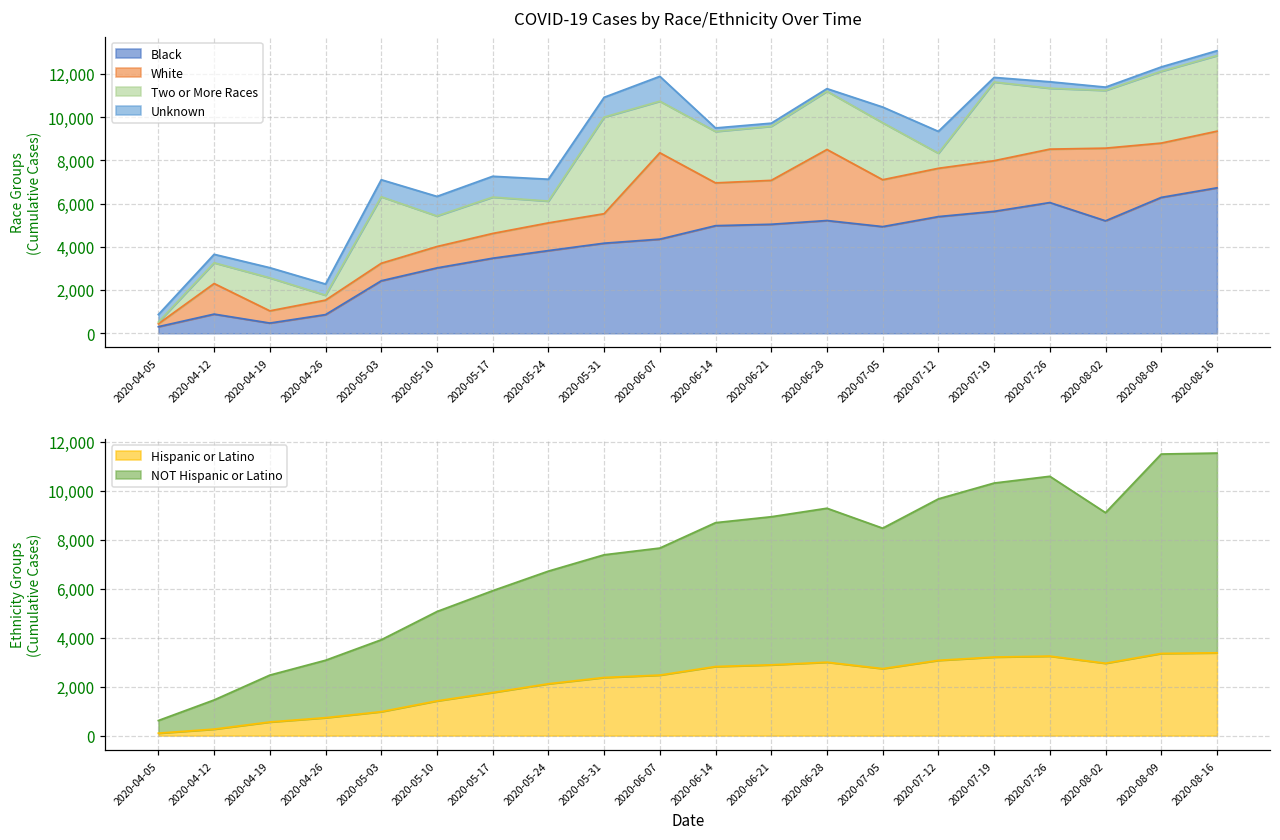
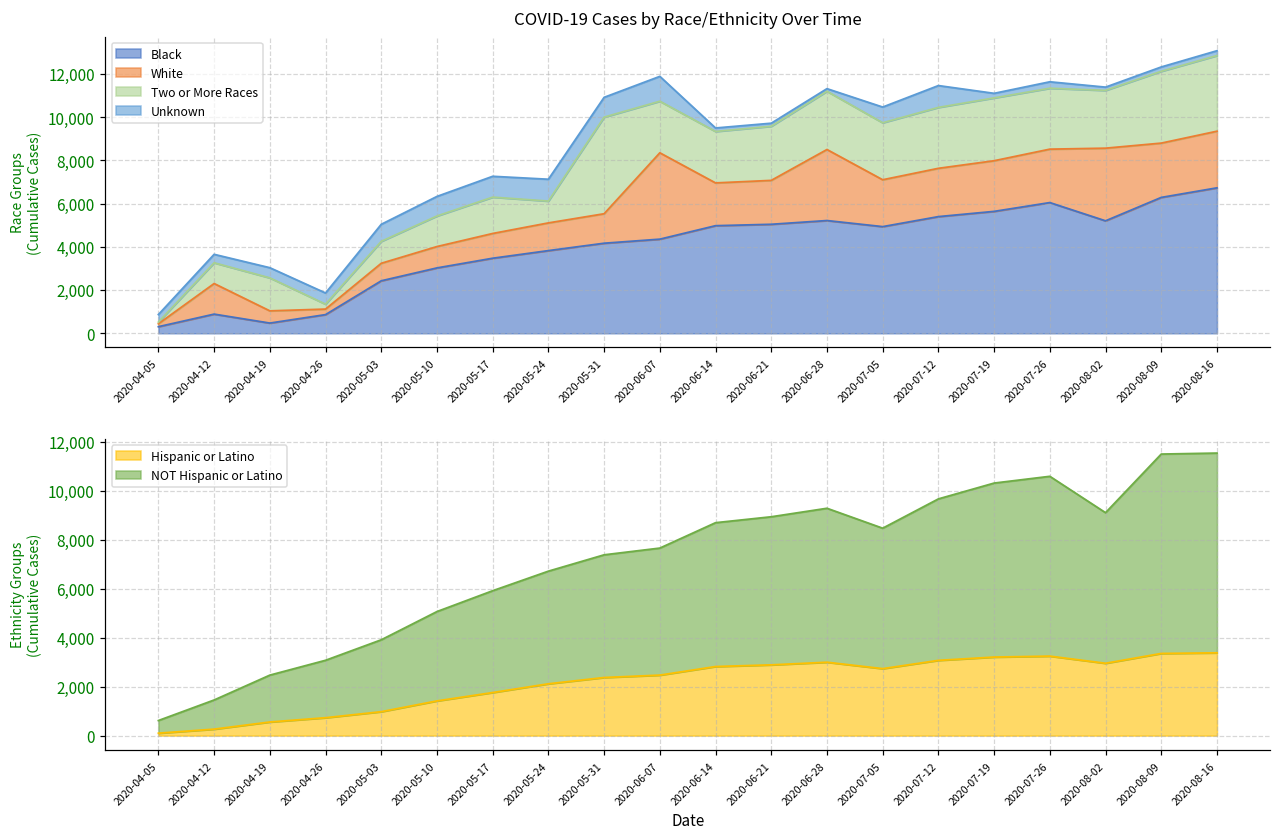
  {
    "COVID-19 Cases by Race/Ethnicity Over Time": {
      "White": {
        "2020-04-12": "1,400",
        "2020-04-19": "600",
-       "2020-04-26": "700",
+       "2020-04-26": "300",
        "2020-05-03": "800",
        "2020-05-10": "1,000",
        "2020-05-17": "1,100",
        "2020-05-24": "1,300",
        "2020-05-31": "1,400",
        "2020-06-07": "4,000",
        "2020-06-14": "2,000",
        "2020-06-21": "2,000",
        "2020-06-28": "3,300",
        "2020-07-05": "2,200",
        "2020-07-12": "2,200",
        "2020-07-19": "2,300",
        "2020-07-26": "2,500",
        "2020-08-02": "3,400",
        "2020-08-09": "2,500",
        "2020-08-16": "2,600"
      },
      "Two or More Races": {
        "2020-04-12": "1,000",
        "2020-04-19": "1,500",
        "2020-04-26": "200",
-       "2020-05-03": "3,100",
+       "2020-05-03": "1,000",
        "2020-05-10": "1,400",
        "2020-05-17": "1,700",
        "2020-05-24": "1,000",
        "2020-05-31": "4,500",
        "2020-06-07": "2,400",
        "2020-06-14": "2,400",
        "2020-06-21": "2,500",
        "2020-07-05": "2,600",
-       "2020-07-12": "700",
-       "2020-07-19": "3,600",
+       "2020-07-12": "2,800",
+       "2020-07-19": "2,900",
        "2020-07-26": "2,800",
        "2020-08-02": "2,700",
        "2020-08-09": "3,300",
        "2020-08-16": "3,500"
      }
    }
  }
